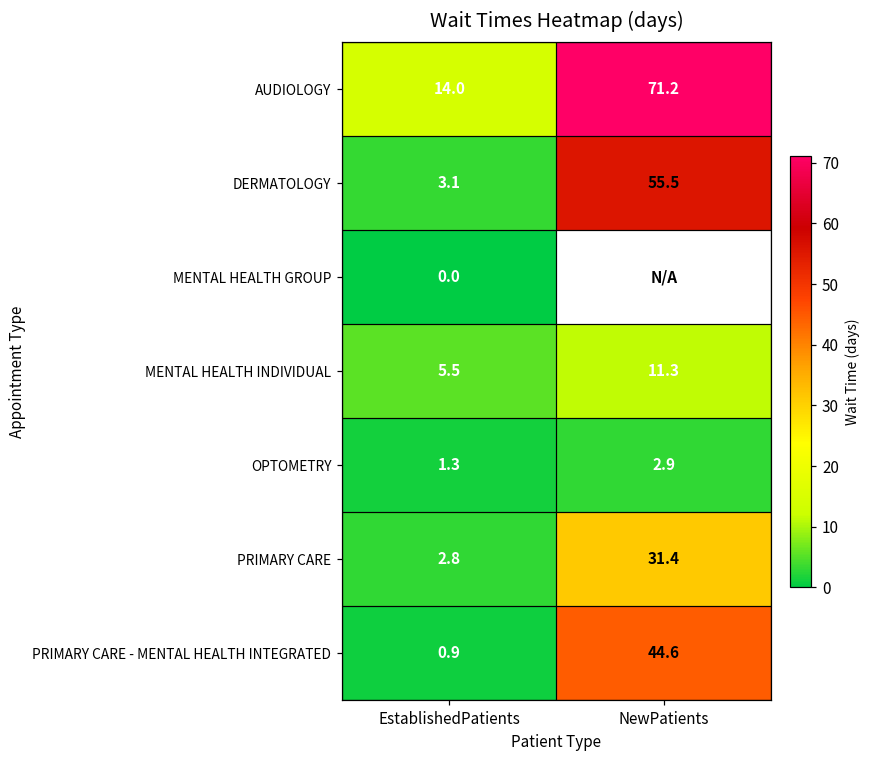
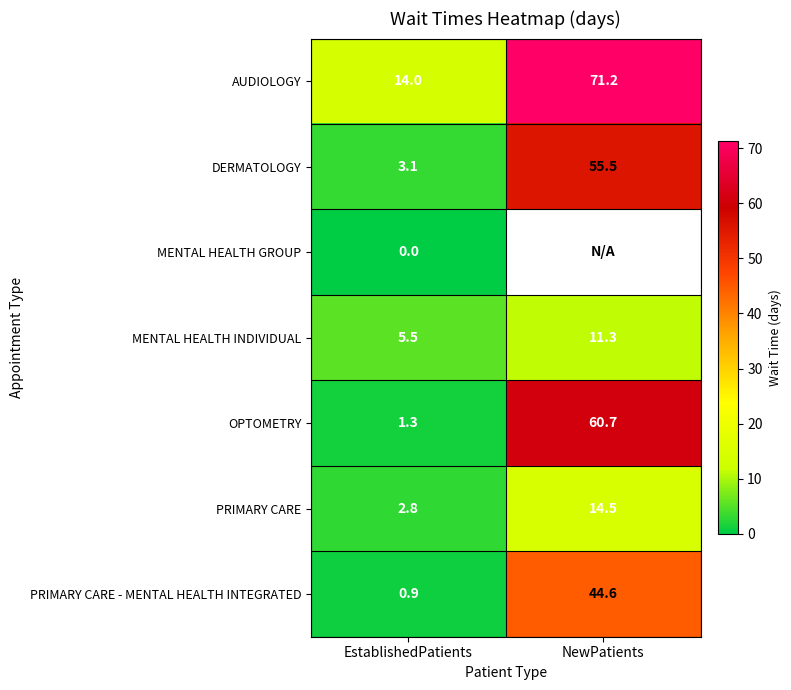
  {
    "AUDIOLOGY": {
      "EstablishedPatients": 14.0,
      "NewPatients": 71.2
    },
    "DERMATOLOGY": {
      "EstablishedPatients": 3.1,
      "NewPatients": 55.5
    },
    "MENTAL HEALTH GROUP": {
      "EstablishedPatients": 0.0
    },
    "MENTAL HEALTH INDIVIDUAL": {
      "EstablishedPatients": 5.5,
      "NewPatients": 11.3
    },
    "OPTOMETRY": {
      "EstablishedPatients": 1.3,
-     "NewPatients": 2.9
+     "NewPatients": 60.7
    },
    "PRIMARY CARE": {
      "EstablishedPatients": 2.8,
-     "NewPatients": 31.4
+     "NewPatients": 14.5
    },
    "PRIMARY CARE - MENTAL HEALTH INTEGRATED": {
      "EstablishedPatients": 0.9,
      "NewPatients": 44.6
    }
  }
